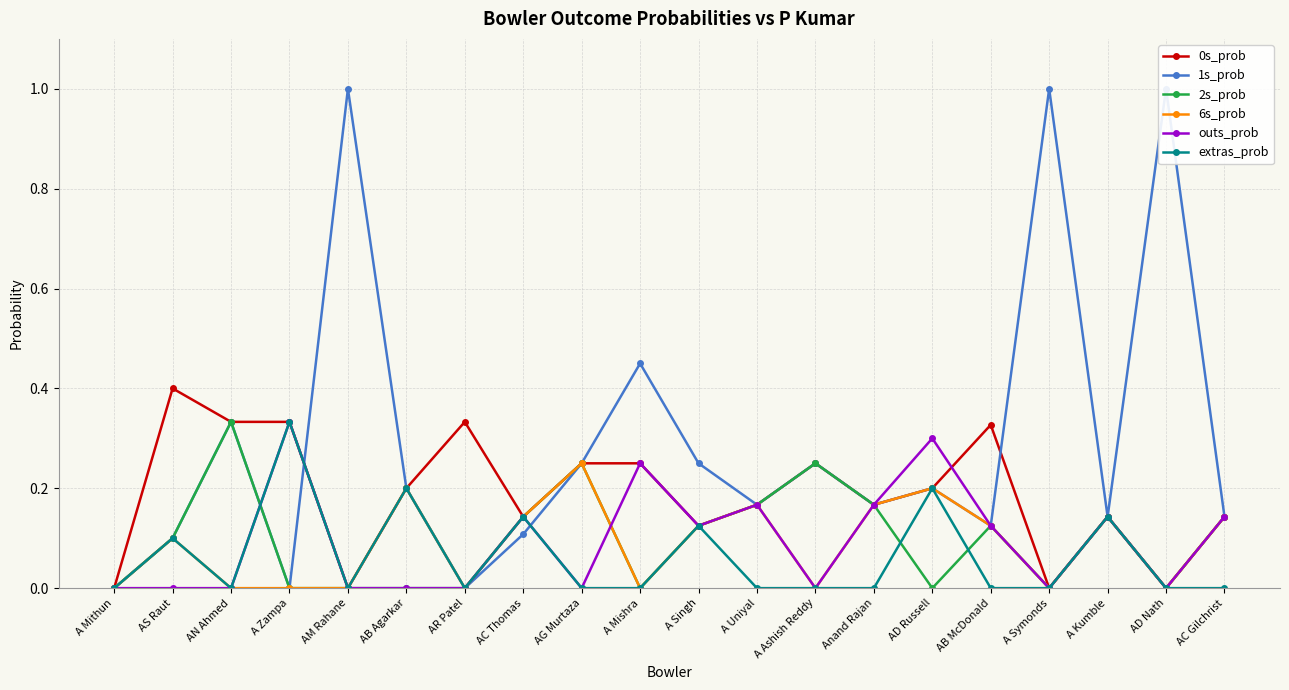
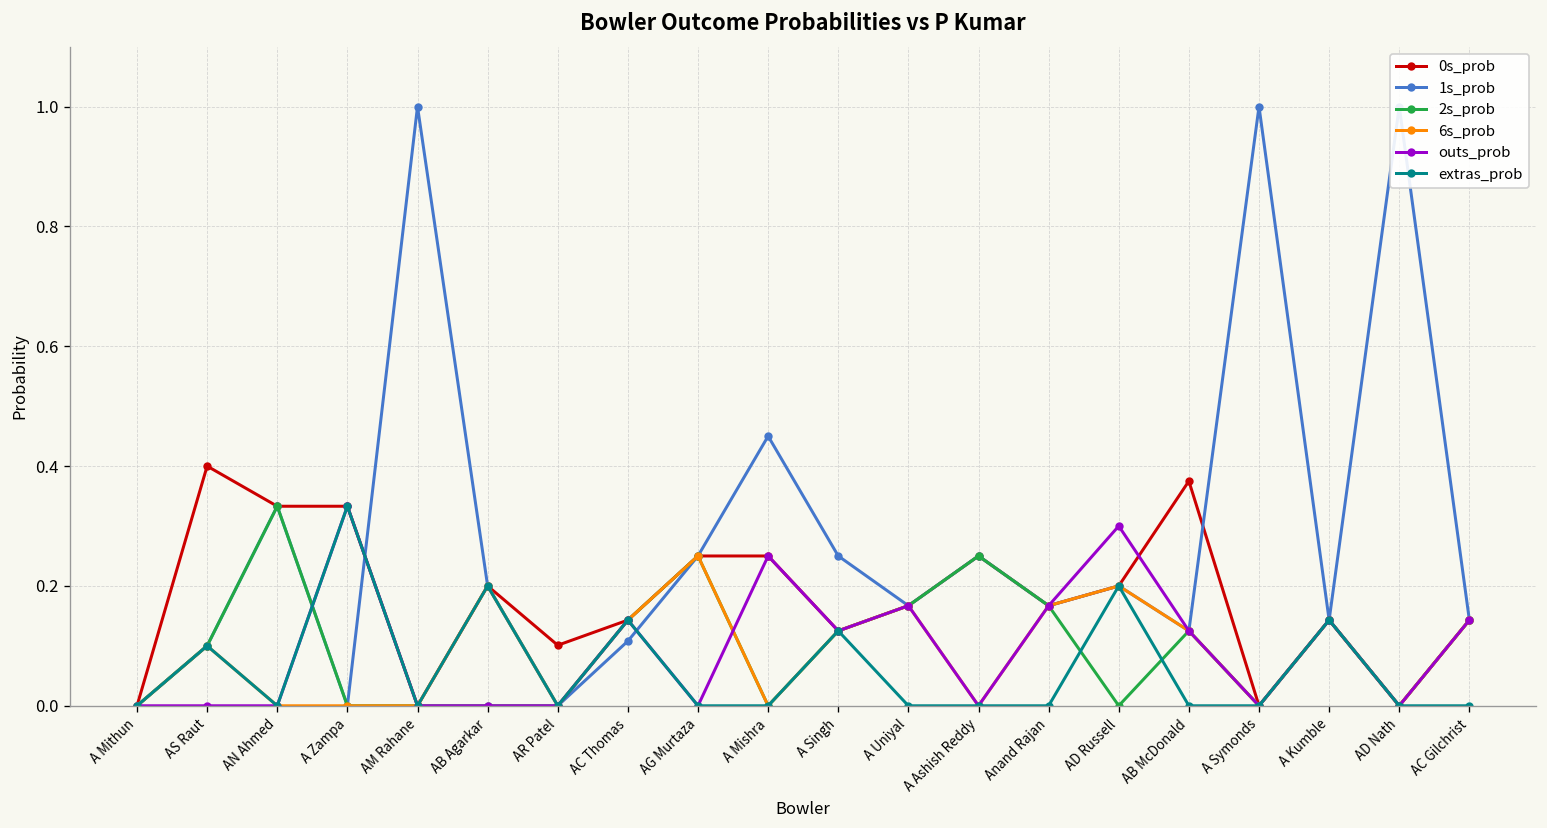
  {
    "0s_prob": {
      "AS Raut": 0.40,
-     "AR Patel": 0.33,
-     "AB McDonald": 0.33
+     "AR Patel": 0.10,
+     "AB McDonald": 0.38
    },
    "1s_prob": {
      "AM Rahane": 1.00,
      "AC Thomas": 0.11,
      "A Mishra": 0.45,
      "A Singh": 0.25,
      "A Symonds": 1.00
    },
    "2s_prob": {
      "AD Russell": 0.00
    },
    "outs_prob": {
      "AS Raut": 0.00,
      "AD Russell": 0.30
    },
    "extras_prob": {
      "A Uniyal": 0.00,
      "Anand Rajan": 0.00,
      "AB McDonald": 0.00,
      "AC Gilchrist": 0.00
    }
  }
